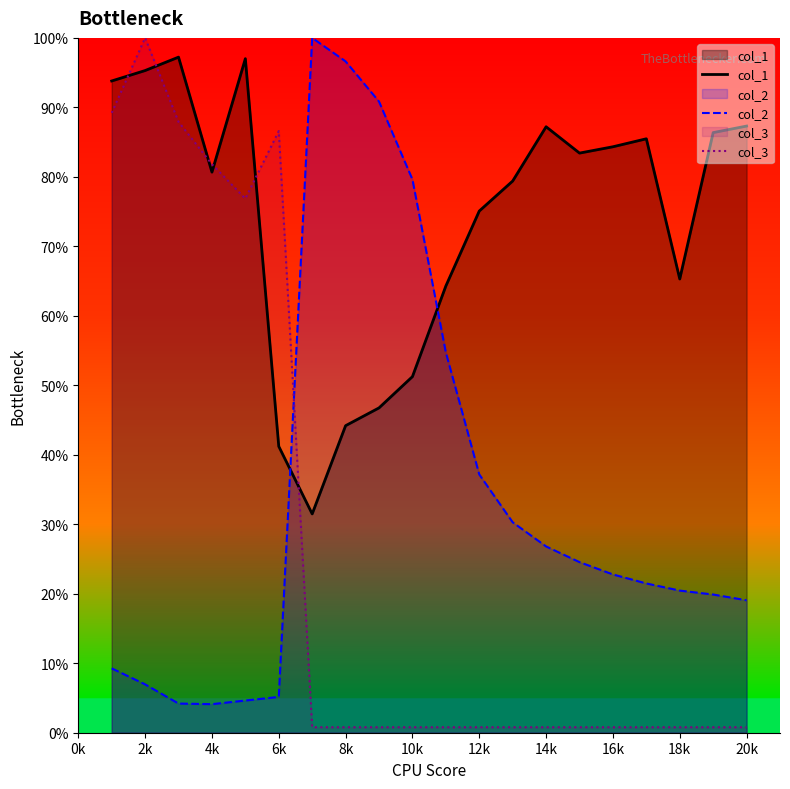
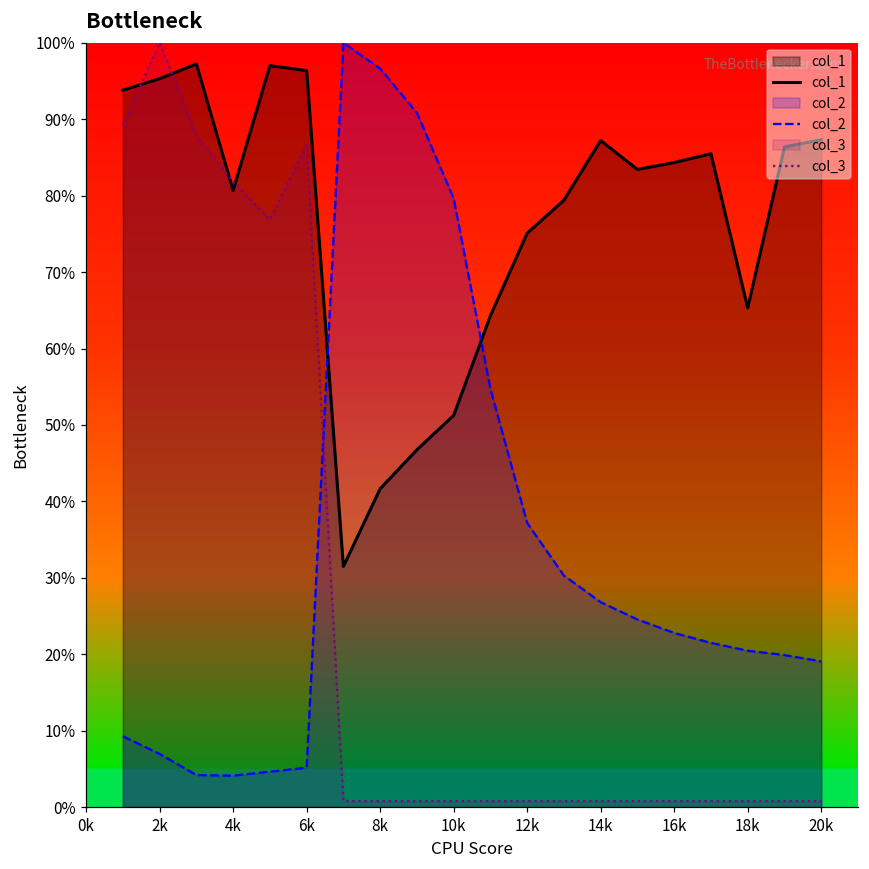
  {
    "col_1": {
      "2k": "95%",
      "4k": "81%",
-     "6k": "41%",
-     "8k": "44%",
+     "6k": "96%",
+     "8k": "42%",
      "10k": "51%",
      "12k": "75%",
      "14k": "87%",
      "16k": "84%",
      "18k": "65%"
    }
  }
